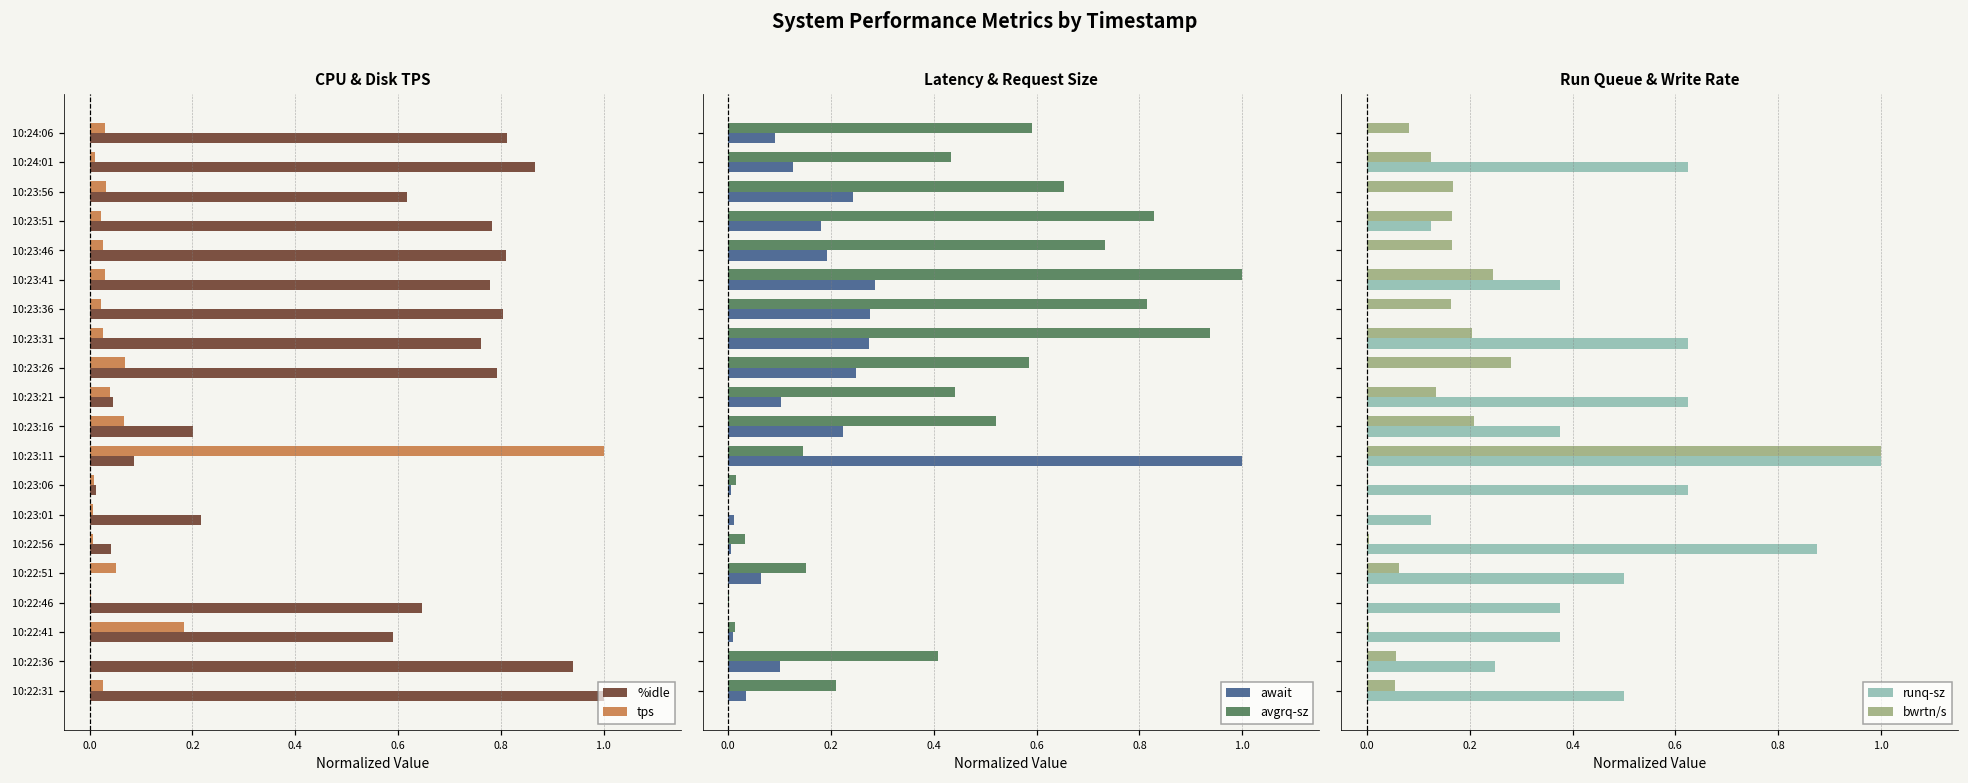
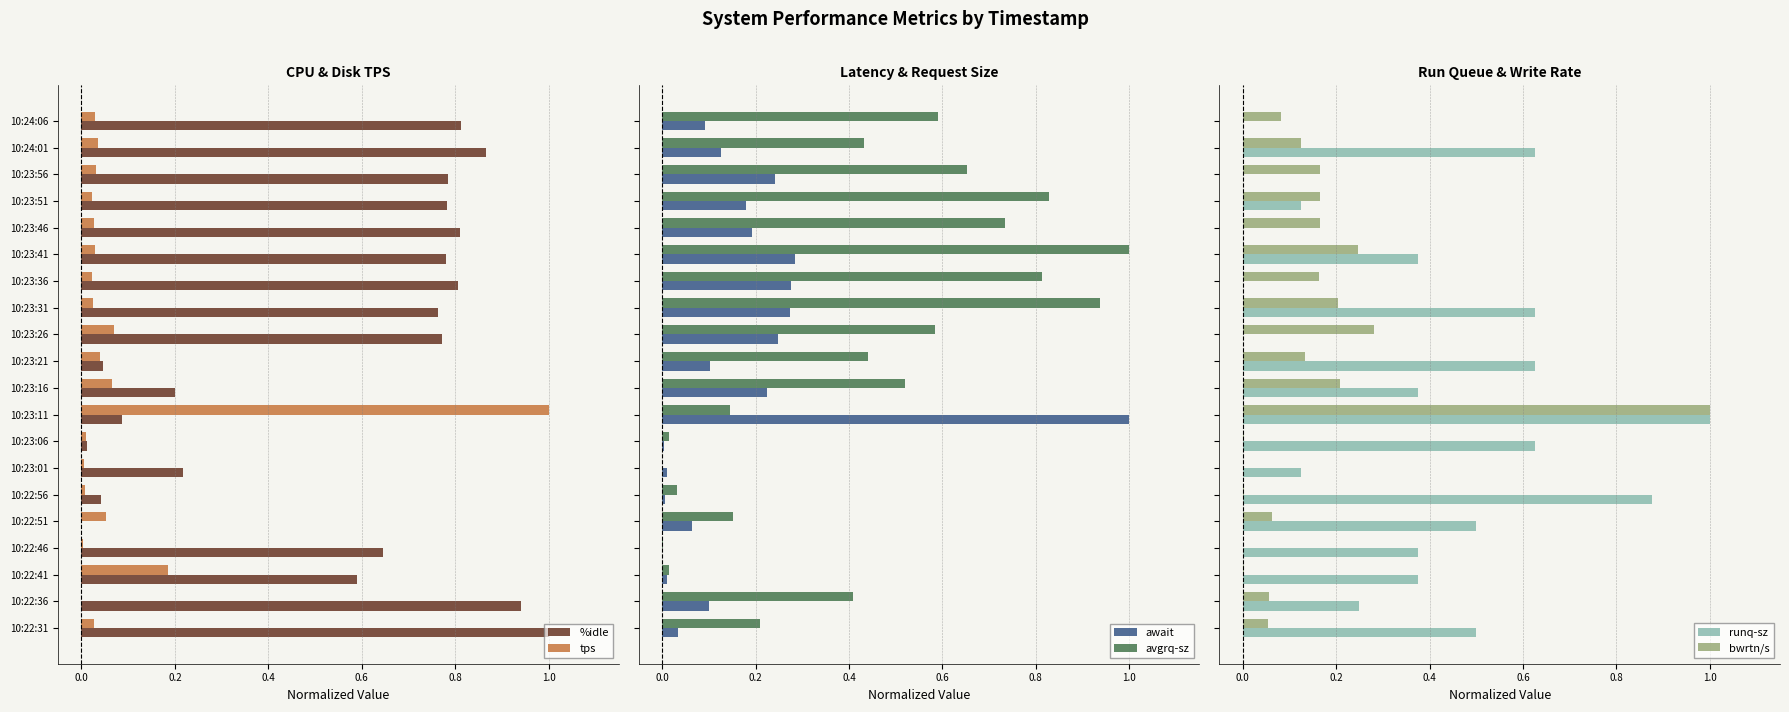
  {
    "CPU & Disk TPS": {
      "%idle": {
        "10:24:06": 0.81,
        "10:24:01": 0.87,
-       "10:23:56": 0.62,
+       "10:23:56": 0.78,
        "10:23:51": 0.78,
        "10:23:46": 0.81,
        "10:23:41": 0.78,
        "10:23:36": 0.81,
        "10:23:31": 0.76,
-       "10:23:26": 0.79,
+       "10:23:26": 0.77,
        "10:23:21": 0.05,
        "10:23:16": 0.20,
        "10:23:11": 0.09,
        "10:23:06": 0.01,
        "10:23:01": 0.22,
        "10:22:56": 0.04,
        "10:22:51": 0.00,
        "10:22:46": 0.65,
        "10:22:41": 0.59,
        "10:22:36": 0.94
      },
      "tps": {
        "10:24:06": 0.03,
-       "10:24:01": 0.01,
+       "10:24:01": 0.04,
        "10:23:56": 0.03,
        "10:23:51": 0.02,
        "10:23:46": 0.03,
        "10:23:41": 0.03,
        "10:23:36": 0.02,
        "10:23:31": 0.03,
        "10:23:26": 0.07,
        "10:23:21": 0.04,
        "10:23:16": 0.07,
        "10:23:11": 1.00,
        "10:23:06": 0.01,
        "10:23:01": 0.01,
        "10:22:56": 0.01,
        "10:22:51": 0.05,
        "10:22:41": 0.18,
        "10:22:36": 0.00,
        "10:22:31": 0.03
      }
    }
  }
